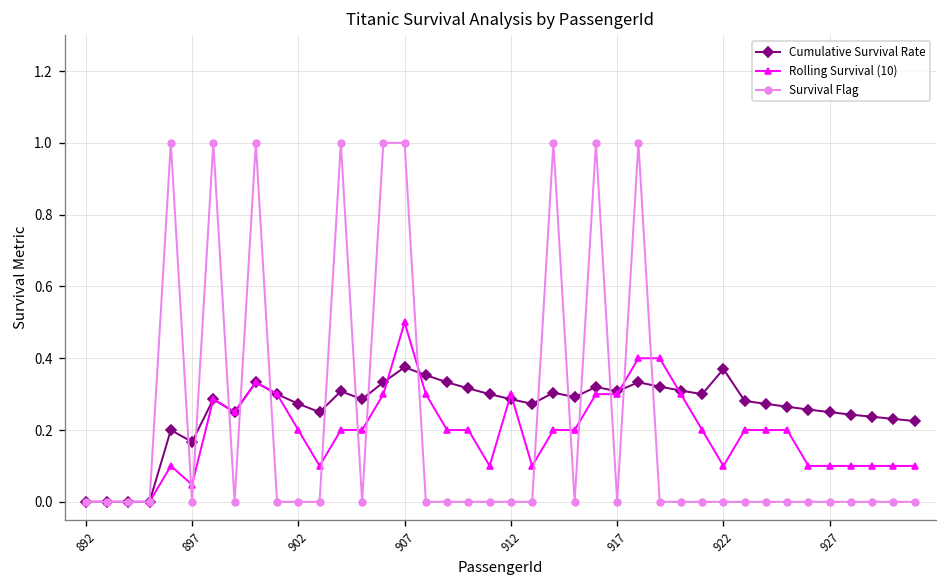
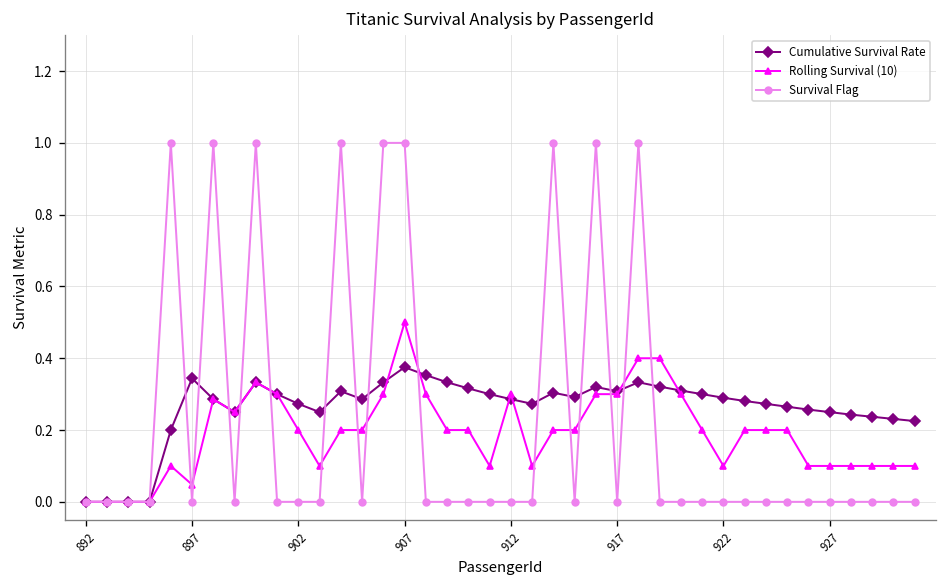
  {
    "Cumulative Survival Rate": {
-     "897": 0.17,
+     "897": 0.34,
      "902": 0.27,
      "907": 0.38,
      "912": 0.29,
-     "922": 0.37,
+     "922": 0.29,
      "927": 0.25
    },
    "Rolling Survival (10)": {
      "897": 0.05,
      "902": 0.20,
      "907": 0.50,
      "912": 0.30,
      "922": 0.10,
      "927": 0.10
    },
    "Survival Flag": {
      "897": 0.00,
      "902": 0.00,
      "907": 1.00,
      "912": 0.00,
      "917": 0.00,
      "922": 0.00,
      "927": 0.00
    }
  }
